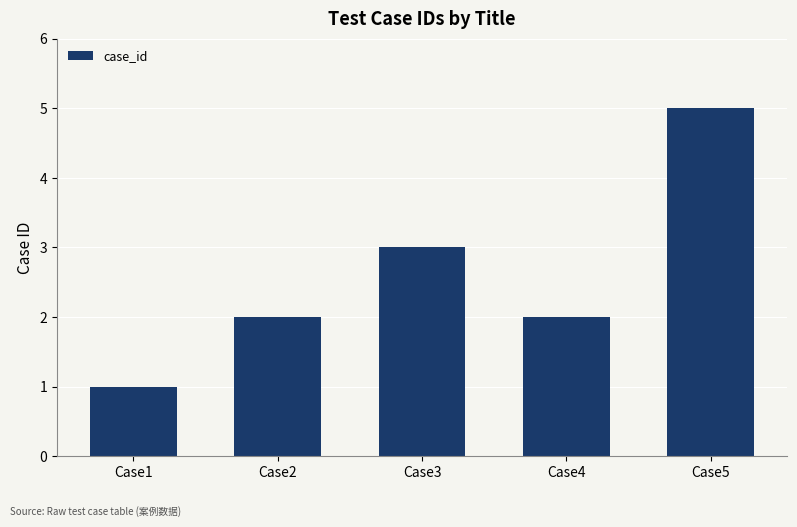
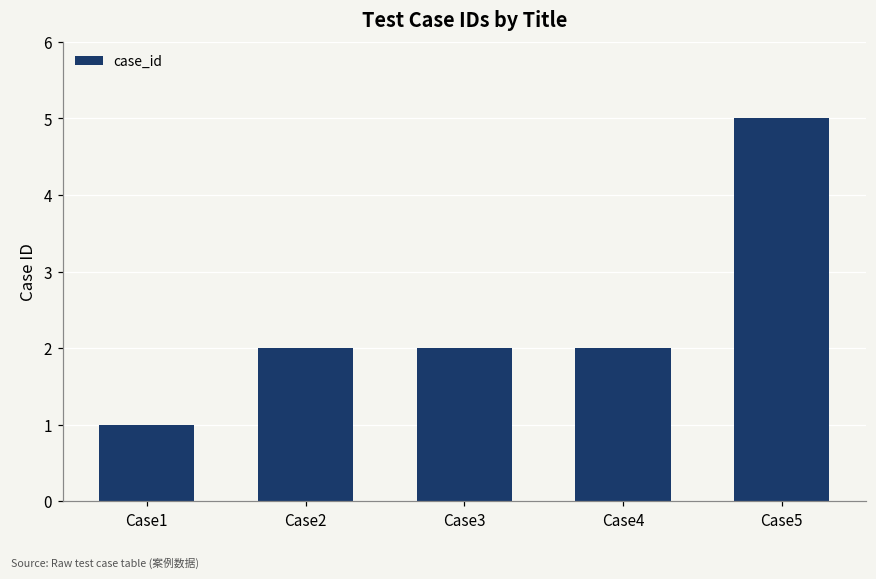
  {
    "Case1": 1,
    "Case2": 2,
-   "Case3": 3,
+   "Case3": 2,
    "Case4": 2,
    "Case5": 5
  }
